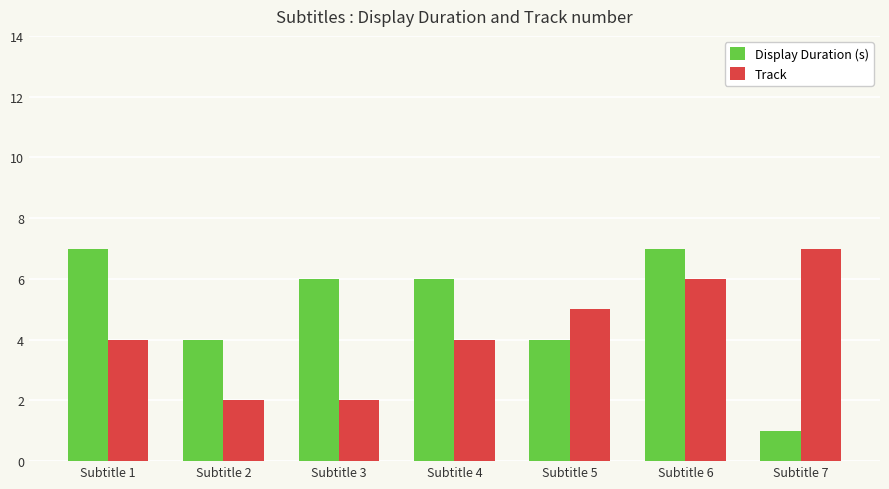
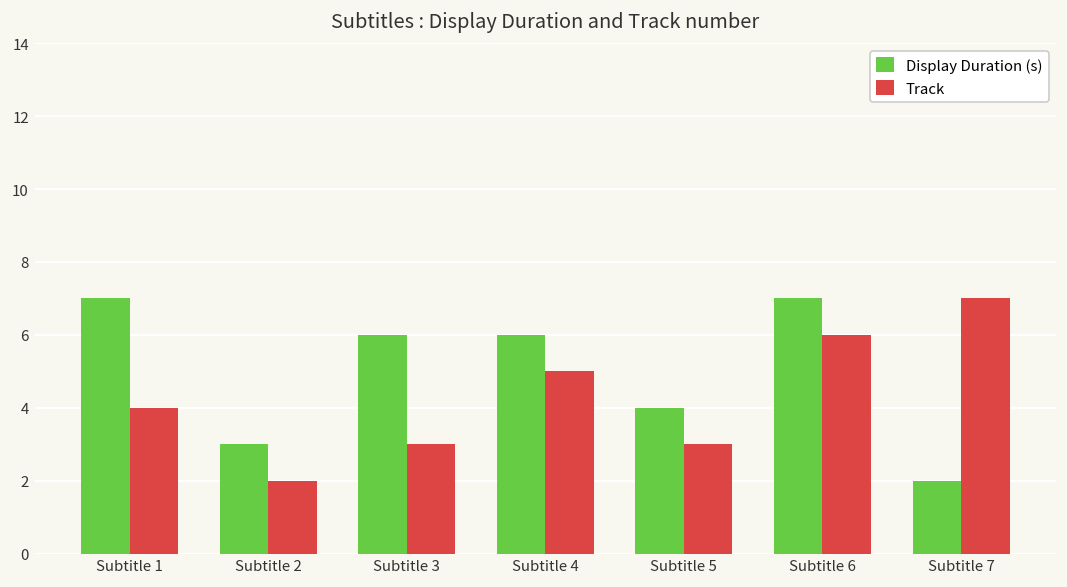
  {
    "Display Duration (s)": {
      "Subtitle 1": 7,
-     "Subtitle 2": 4,
+     "Subtitle 2": 3,
      "Subtitle 3": 6,
      "Subtitle 4": 6,
      "Subtitle 5": 4,
      "Subtitle 6": 7,
-     "Subtitle 7": 1
+     "Subtitle 7": 2
    },
    "Track": {
      "Subtitle 1": 4,
      "Subtitle 2": 2,
-     "Subtitle 3": 2,
-     "Subtitle 4": 4,
-     "Subtitle 5": 5,
+     "Subtitle 3": 3,
+     "Subtitle 4": 5,
+     "Subtitle 5": 3,
      "Subtitle 6": 6,
      "Subtitle 7": 7
    }
  }
